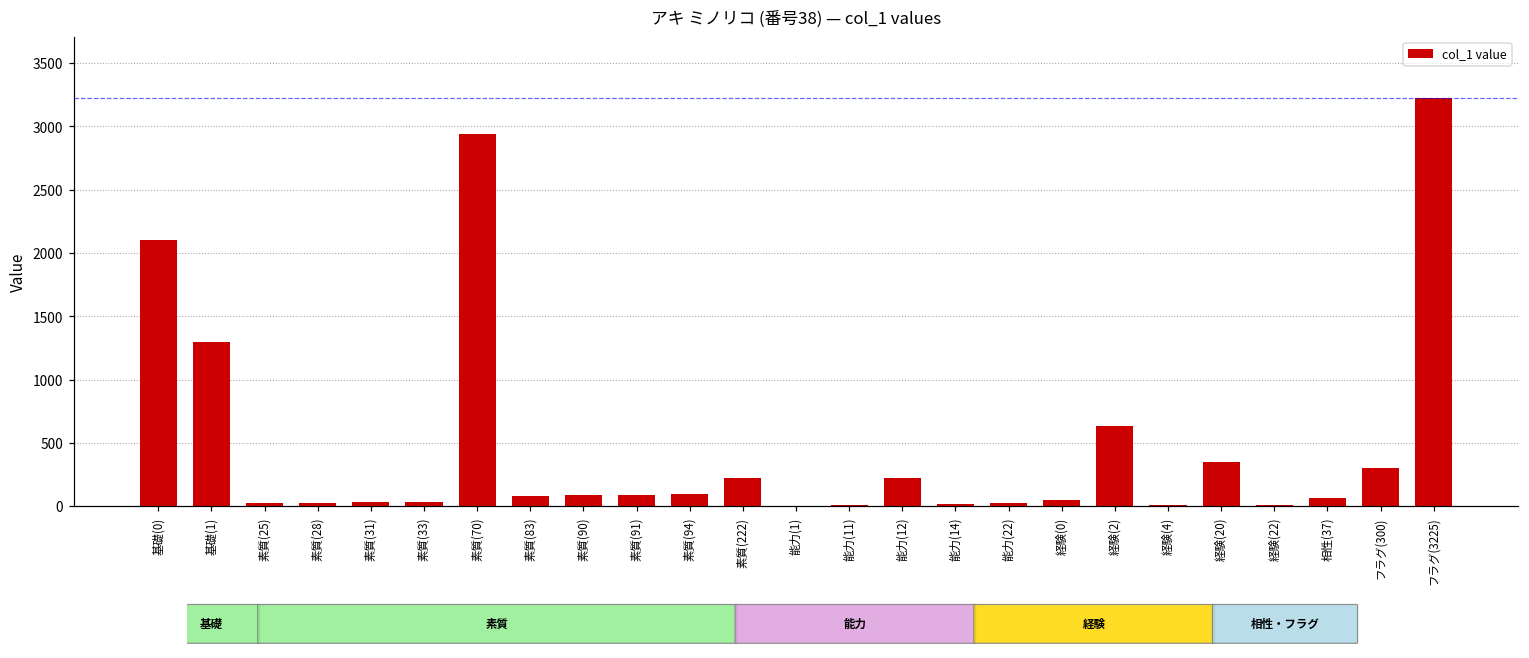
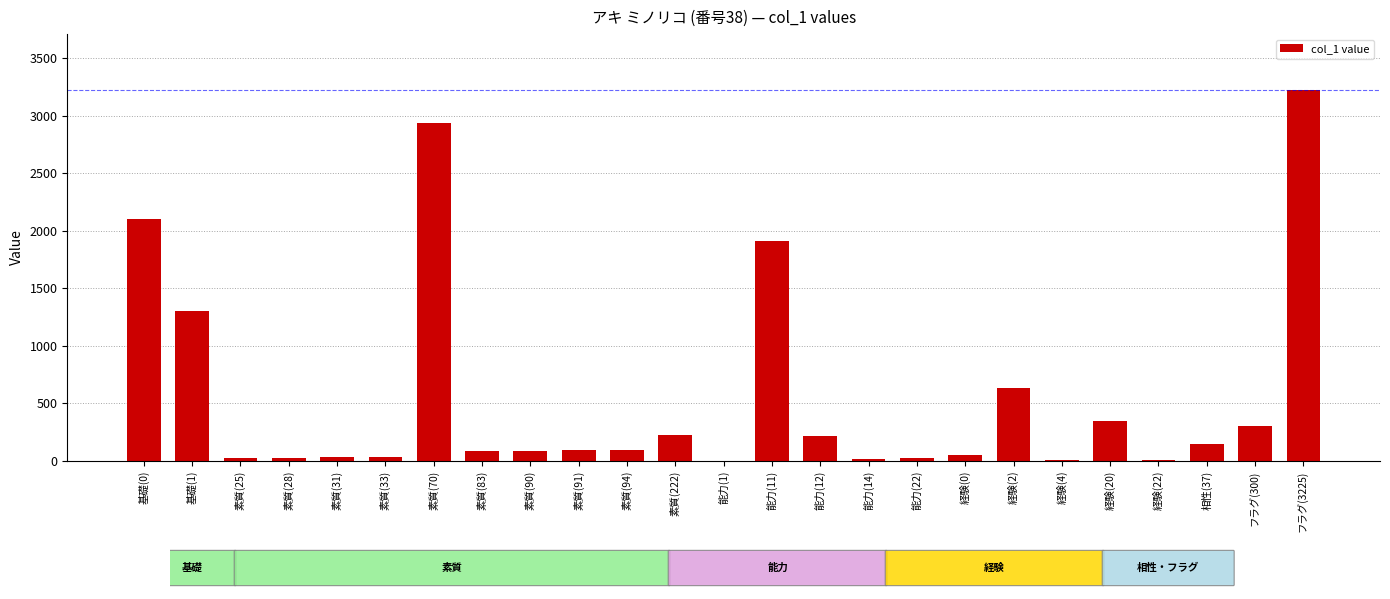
  {
    "基礎(0)": 2100,
    "基礎(1)": 1300,
    "素質(25)": 30,
    "素質(28)": 30,
    "素質(31)": 30,
    "素質(33)": 30,
    "素質(70)": 2940,
    "素質(83)": 80,
    "素質(90)": 90,
    "素質(91)": 90,
    "素質(94)": 90,
    "素質(222)": 220,
-   "能力(11)": 10,
+   "能力(11)": 1910,
    "能力(12)": 220,
    "能力(22)": 20,
    "経験(0)": 50,
    "経験(2)": 630,
    "経験(20)": 350,
-   "相性(37)": 60,
+   "相性(37)": 150,
    "フラグ(300)": 300,
    "フラグ(3225)": 3230
  }
